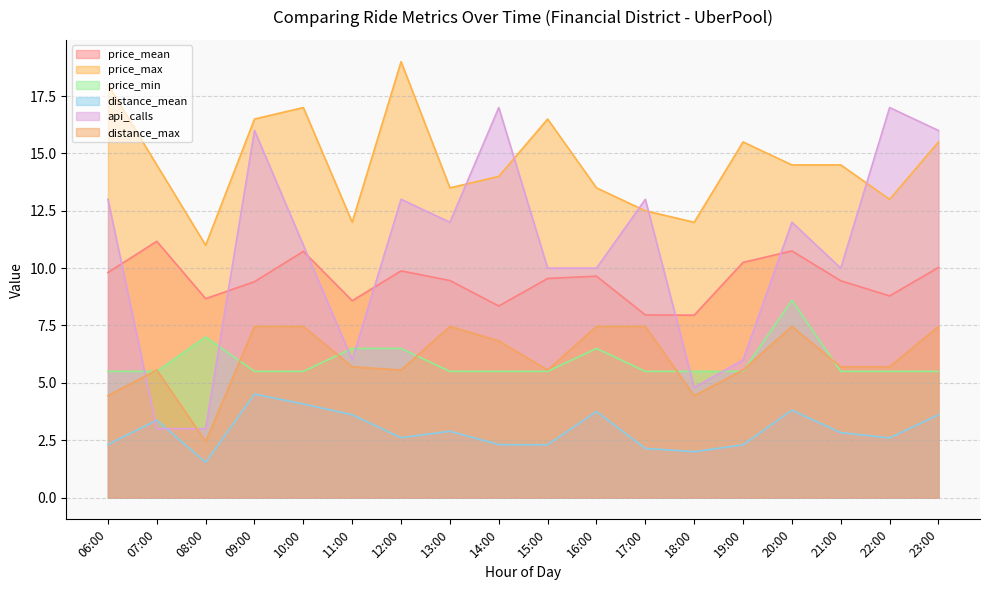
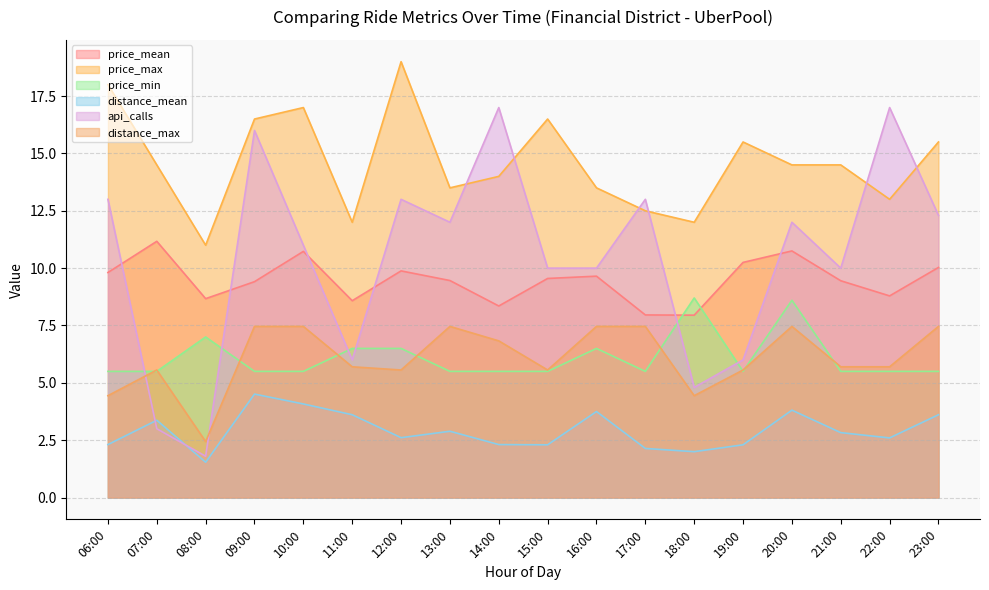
  {
    "price_min": {
      "06:00": 5.5,
      "08:00": 7.0,
      "09:00": 5.5,
      "10:00": 5.5,
      "11:00": 6.5,
      "12:00": 6.5,
      "13:00": 5.5,
      "14:00": 5.5,
      "16:00": 6.5,
      "17:00": 5.5,
-     "18:00": 5.5,
+     "18:00": 8.7,
      "20:00": 8.6,
      "21:00": 5.5,
      "22:00": 5.5,
      "23:00": 5.5
    },
    "distance_mean": {
      "06:00": 2.3,
      "07:00": 3.4,
      "08:00": 1.5,
      "09:00": 4.5,
      "10:00": 4.1,
      "11:00": 3.6,
      "12:00": 2.6,
      "13:00": 2.9,
      "14:00": 2.3,
      "15:00": 2.3,
      "16:00": 3.8,
      "17:00": 2.1,
      "18:00": 2.0,
      "19:00": 2.3,
      "20:00": 3.8,
      "21:00": 2.8,
      "22:00": 2.6,
      "23:00": 3.6
    },
    "api_calls": {
      "06:00": 13.0,
      "07:00": 3.0,
-     "08:00": 3.0,
+     "08:00": 1.8,
      "09:00": 16.0,
      "10:00": 11.0,
      "11:00": 6.0,
      "12:00": 13.0,
      "13:00": 12.0,
      "14:00": 17.0,
      "15:00": 10.0,
      "16:00": 10.0,
      "17:00": 13.0,
      "18:00": 4.8,
      "19:00": 6.0,
      "20:00": 12.0,
      "21:00": 10.0,
      "22:00": 17.0,
-     "23:00": 16.0
+     "23:00": 12.3
    }
  }
